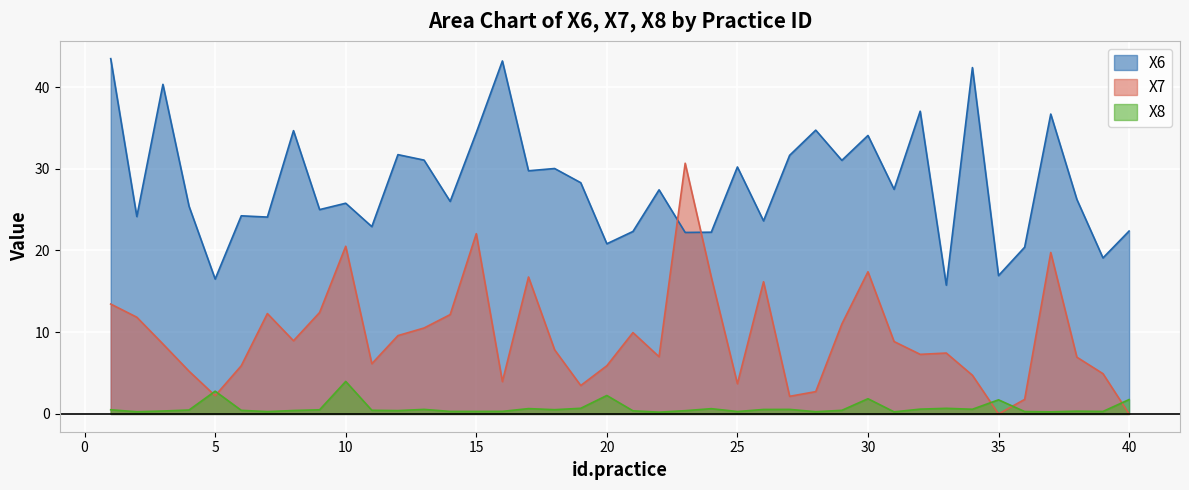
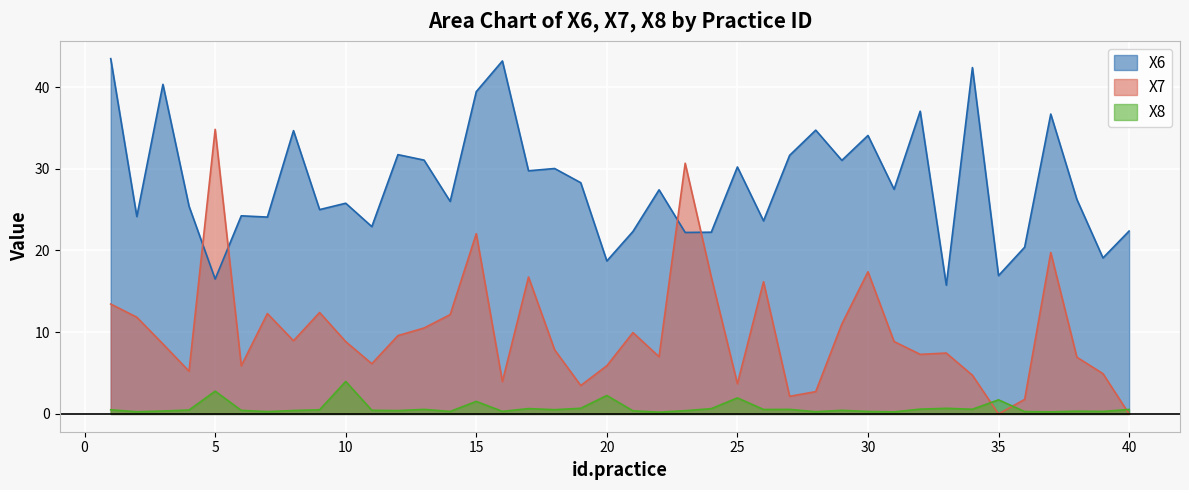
  {
    "X6": {
      "5": 17,
      "10": 26,
-     "15": 34,
-     "20": 21,
+     "15": 39,
+     "20": 19,
      "25": 30,
      "30": 34,
      "35": 17,
      "40": 22
    },
    "X7": {
-     "5": 2,
-     "10": 21,
+     "5": 35,
+     "10": 9,
      "15": 22,
      "20": 6,
      "25": 4,
      "30": 17,
      "35": 0,
      "40": 0
    },
    "X8": {
      "5": 3,
      "10": 4,
-     "15": 0,
+     "15": 2,
      "20": 2,
-     "25": 0,
-     "30": 2,
+     "25": 2,
+     "30": 0,
      "35": 2,
-     "40": 2
+     "40": 1
    }
  }
